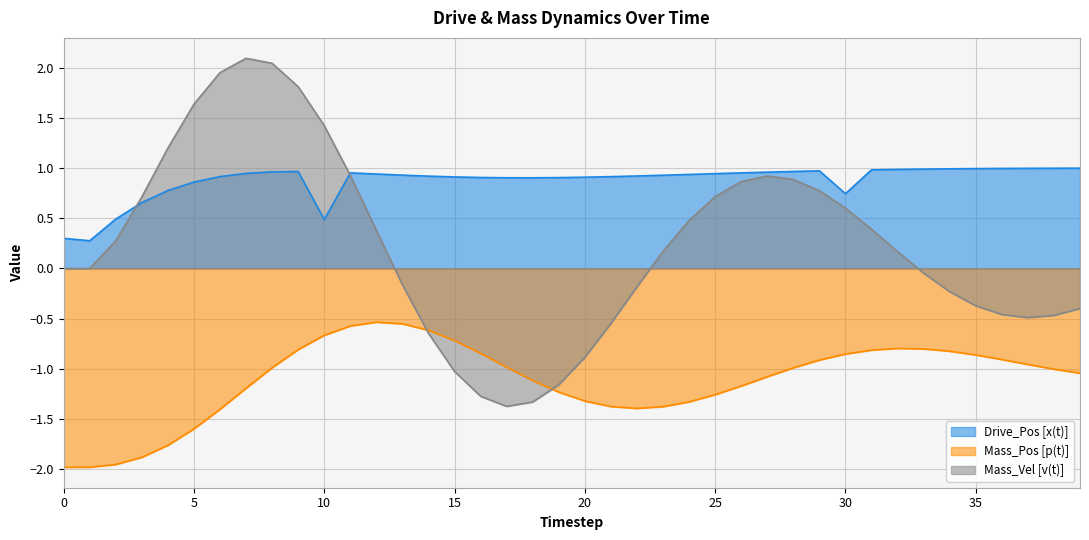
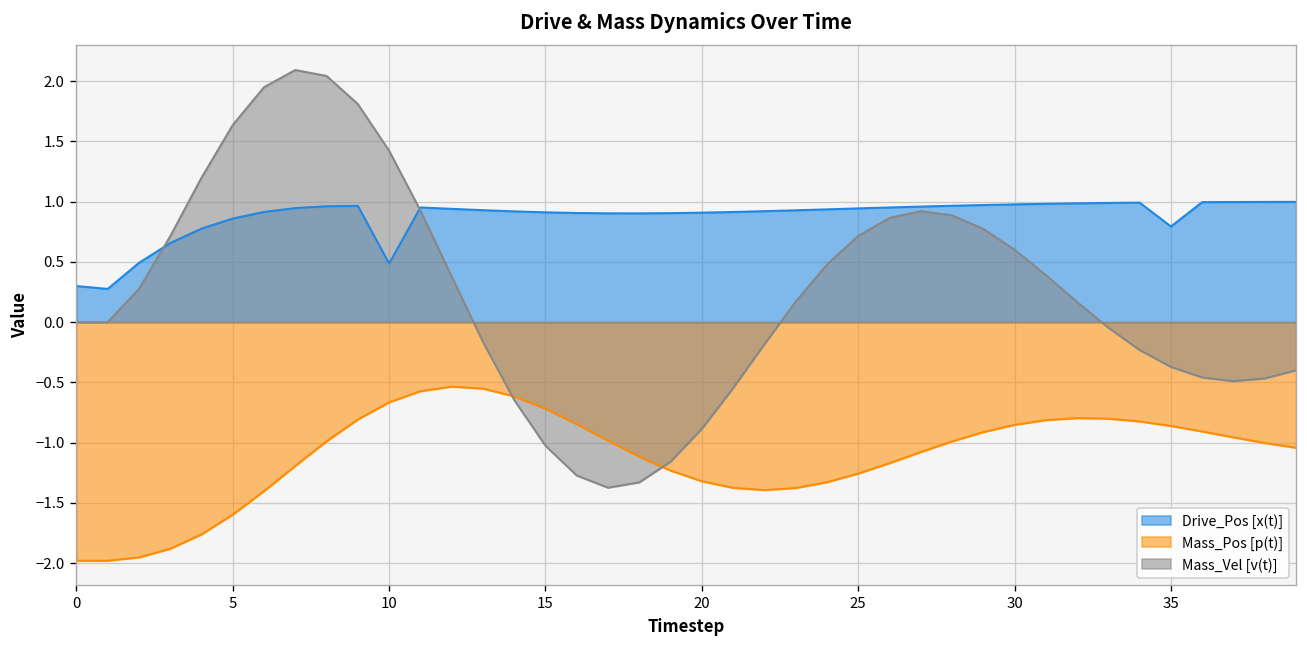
  {
    "Drive_Pos [x(t)]": {
      "0": 0.30,
      "5": 0.86,
      "10": 0.49,
      "15": 0.91,
      "20": 0.91,
      "25": 0.94,
-     "30": 0.75,
-     "35": 0.99
+     "30": 0.98,
+     "35": 0.79
    }
  }
